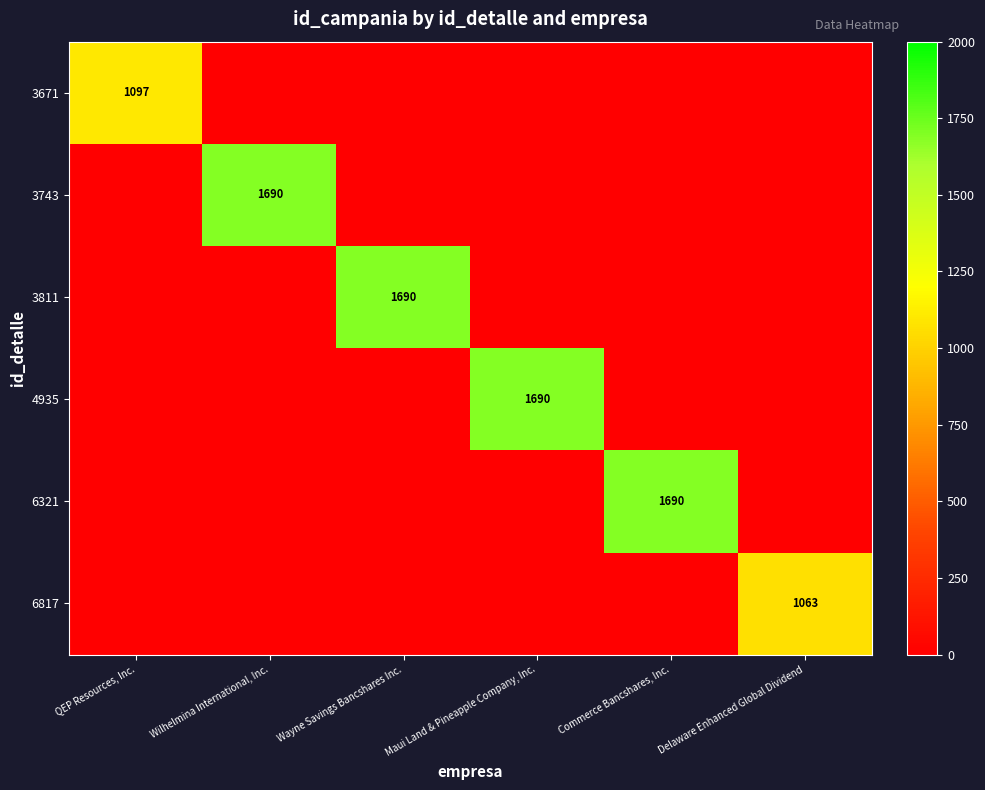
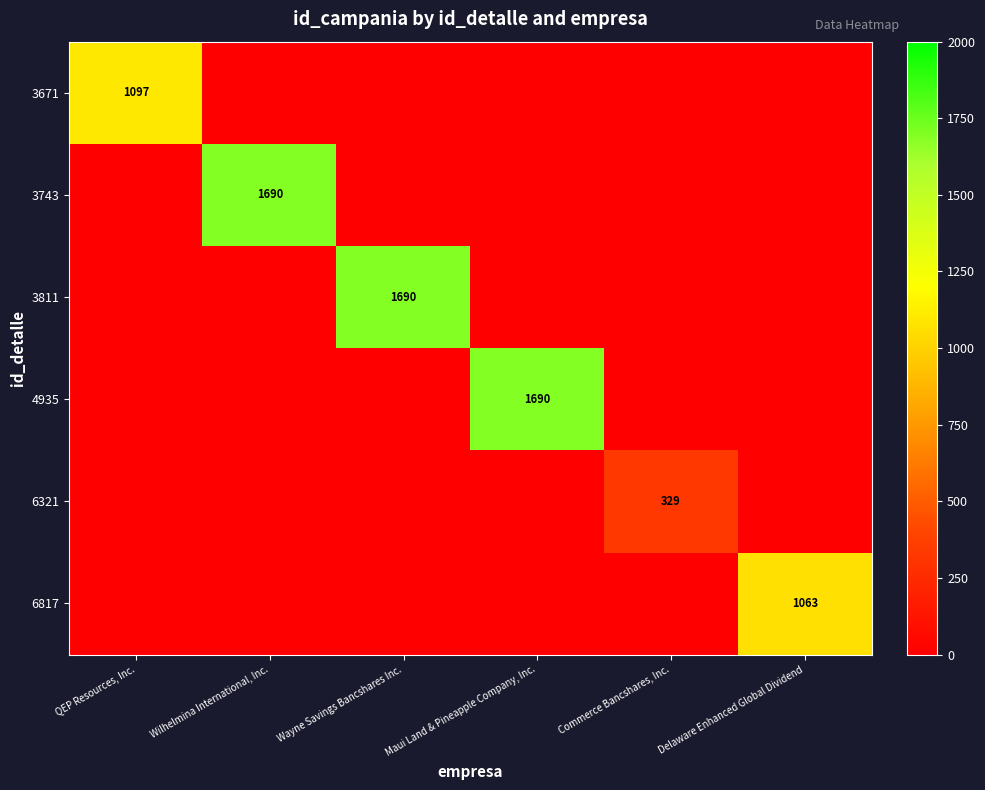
  {
    "3671": {
      "QEP Resources, Inc.": 1097
    },
    "3743": {
      "Wilhelmina International, Inc.": 1690
    },
    "3811": {
      "Wayne Savings Bancshares Inc.": 1690
    },
    "4935": {
      "Maui Land & Pineapple Company, Inc.": 1690
    },
    "6321": {
-     "Commerce Bancshares, Inc.": 1690
+     "Commerce Bancshares, Inc.": 329
    },
    "6817": {
      "Delaware Enhanced Global Dividend": 1063
    }
  }
